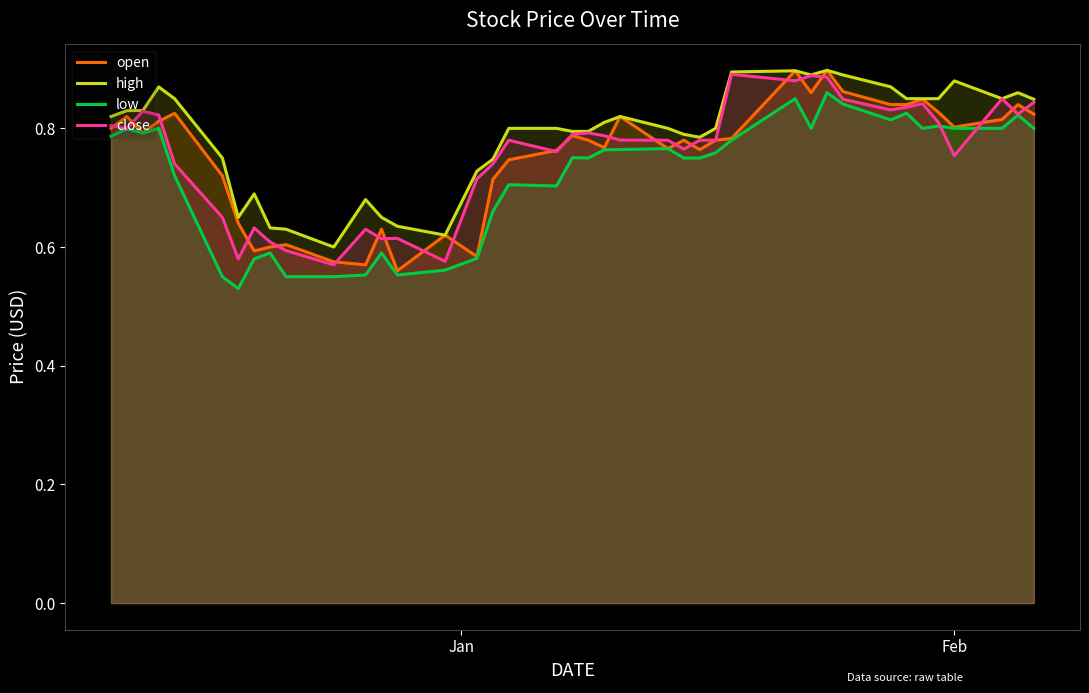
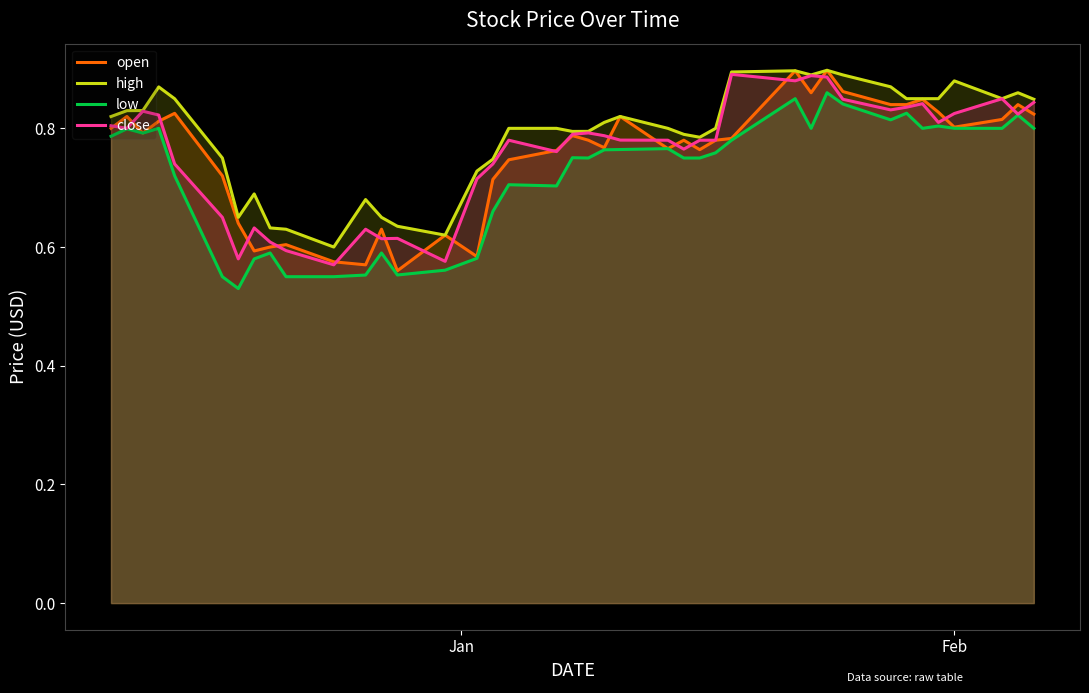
  {
    "high": {
      "Feb": 0.88
    },
    "close": {
-     "Feb": 0.75
+     "Feb": 0.83
    }
  }
